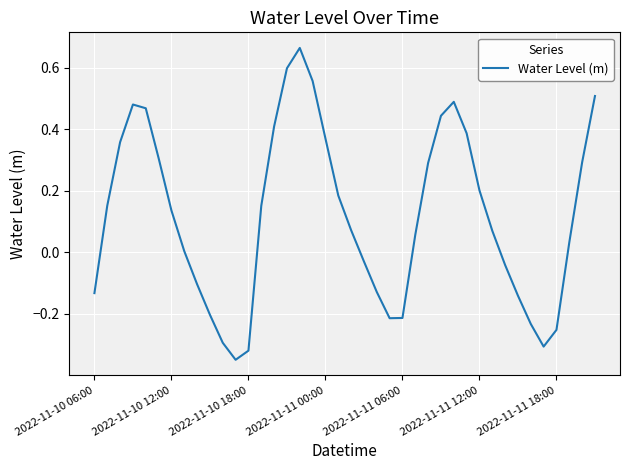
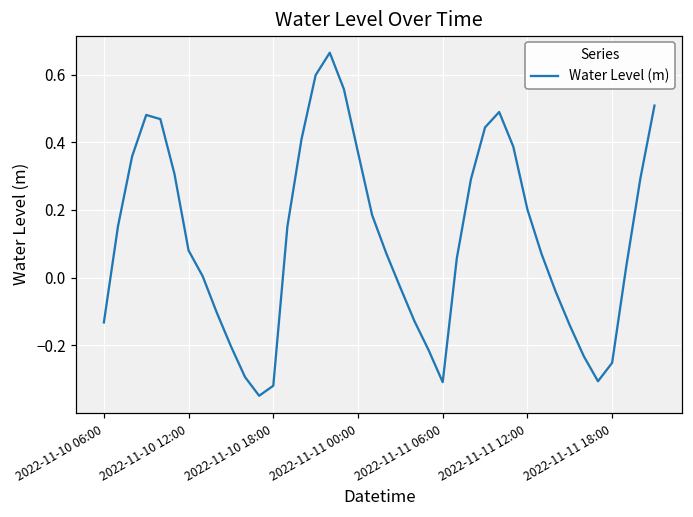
  {
    "2022-11-10 06:00": -0.13,
-   "2022-11-10 12:00": 0.14,
+   "2022-11-10 12:00": 0.08,
    "2022-11-10 18:00": -0.32,
    "2022-11-11 00:00": 0.37,
-   "2022-11-11 06:00": -0.21,
+   "2022-11-11 06:00": -0.31,
    "2022-11-11 12:00": 0.20,
    "2022-11-11 18:00": -0.25
  }
